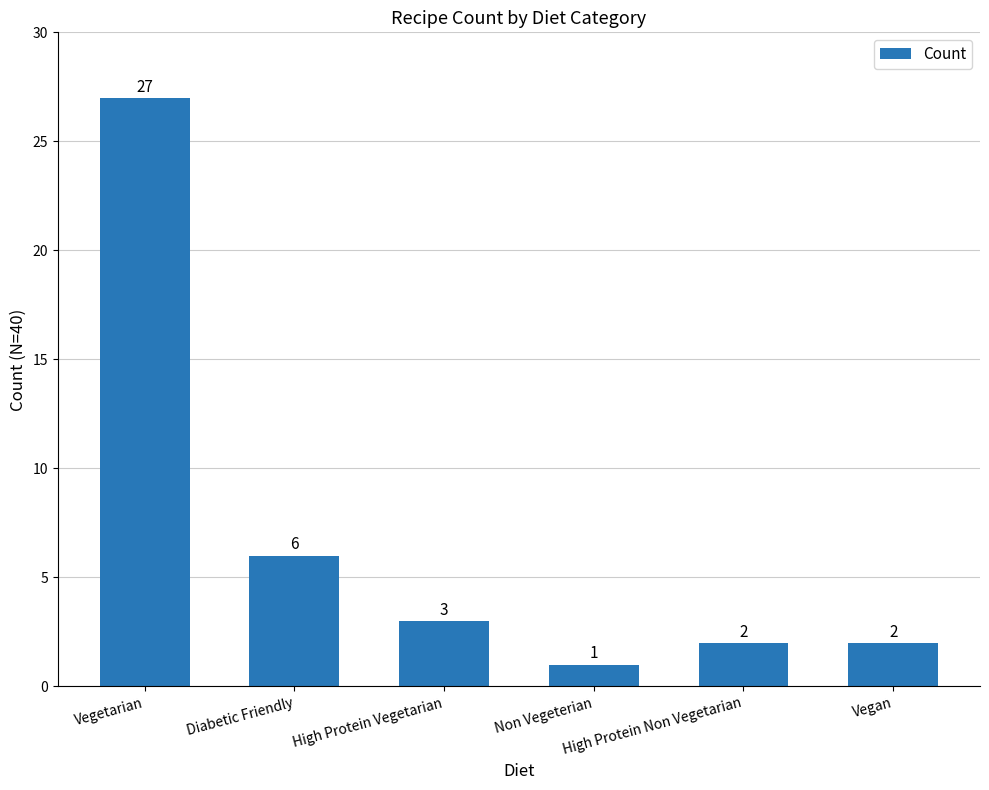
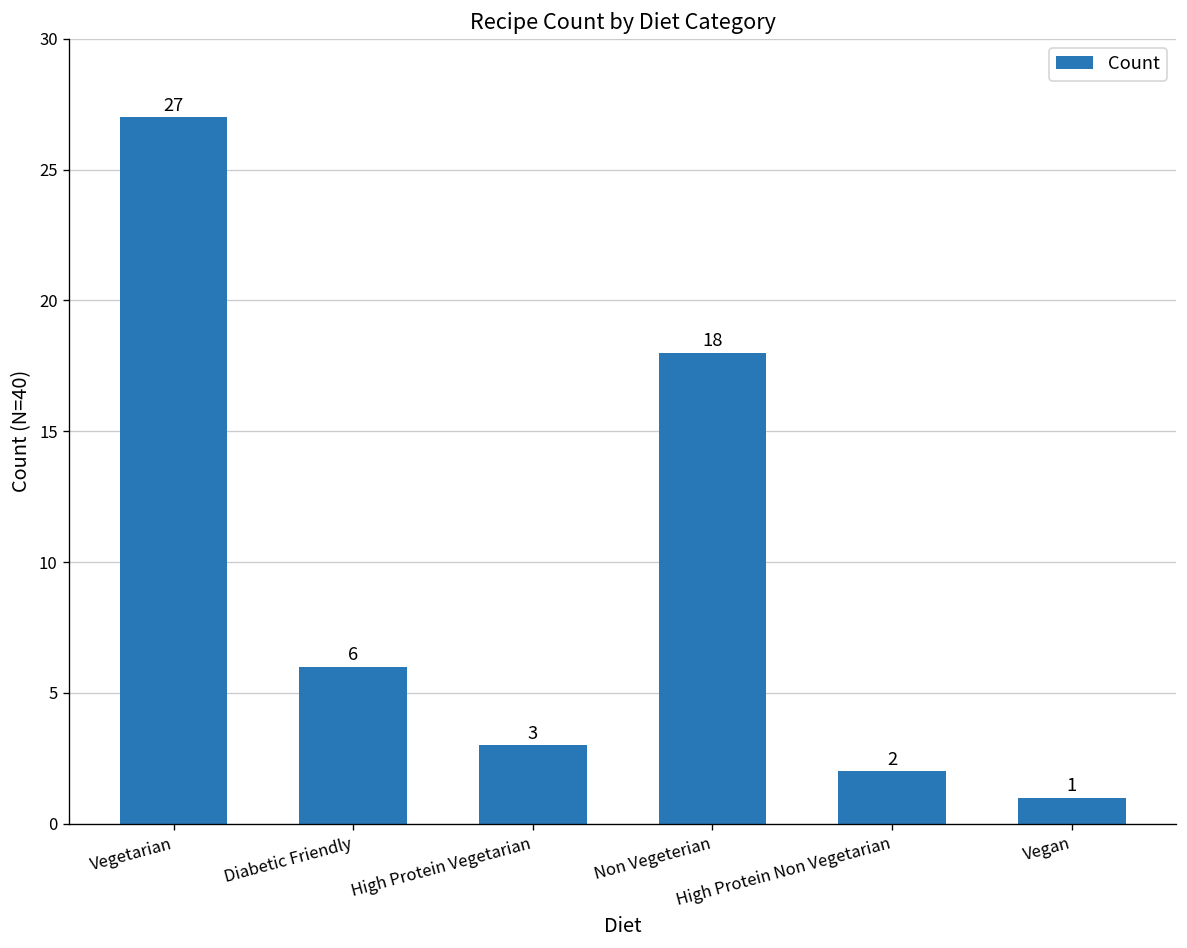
  {
    "Vegetarian": 27,
    "Diabetic Friendly": 6,
    "High Protein Vegetarian": 3,
-   "Non Vegeterian": 1,
+   "Non Vegeterian": 18,
    "High Protein Non Vegetarian": 2,
-   "Vegan": 2
+   "Vegan": 1
  }
